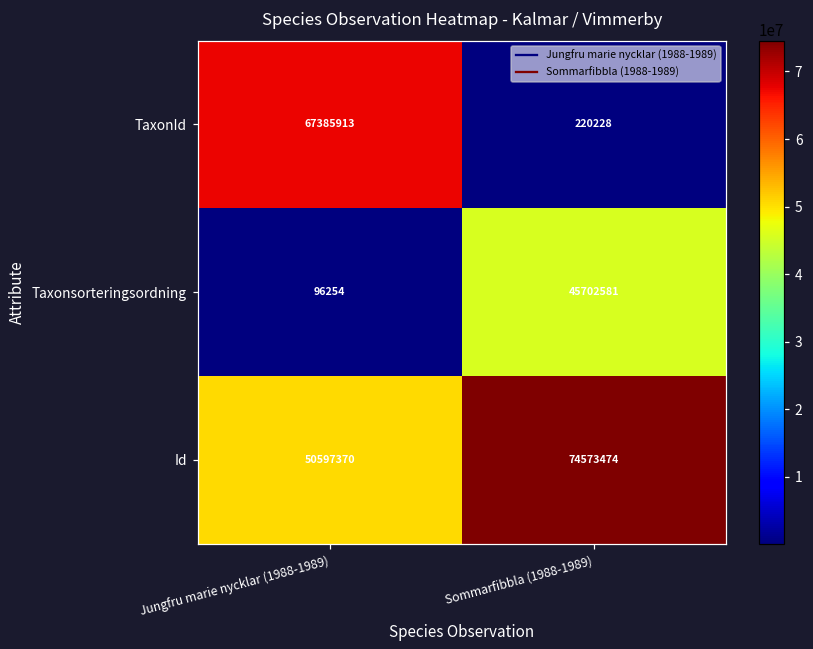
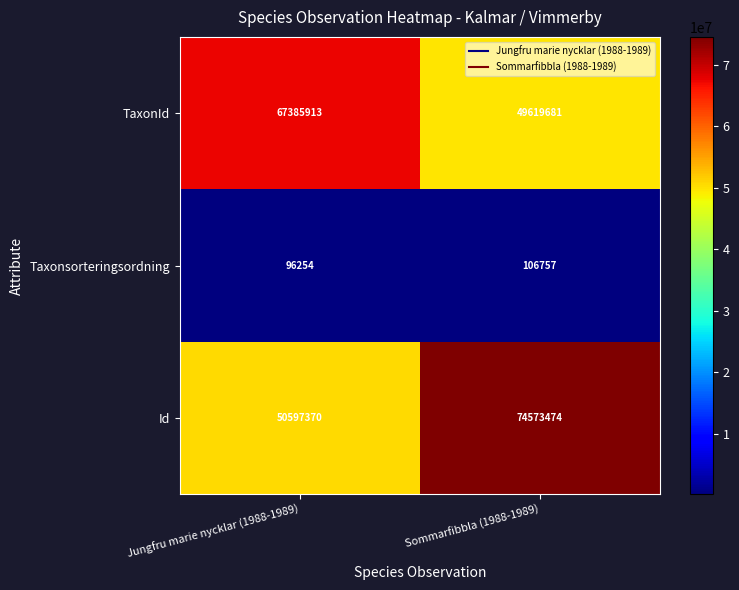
  {
    "TaxonId": {
      "Jungfru marie nycklar (1988-1989)": 67385913,
-     "Sommarfibbla (1988-1989)": 220228
+     "Sommarfibbla (1988-1989)": 49619681
    },
    "Taxonsorteringsordning": {
      "Jungfru marie nycklar (1988-1989)": 96254,
-     "Sommarfibbla (1988-1989)": 45702581
+     "Sommarfibbla (1988-1989)": 106757
    },
    "Id": {
      "Jungfru marie nycklar (1988-1989)": 50597370,
      "Sommarfibbla (1988-1989)": 74573474
    }
  }
